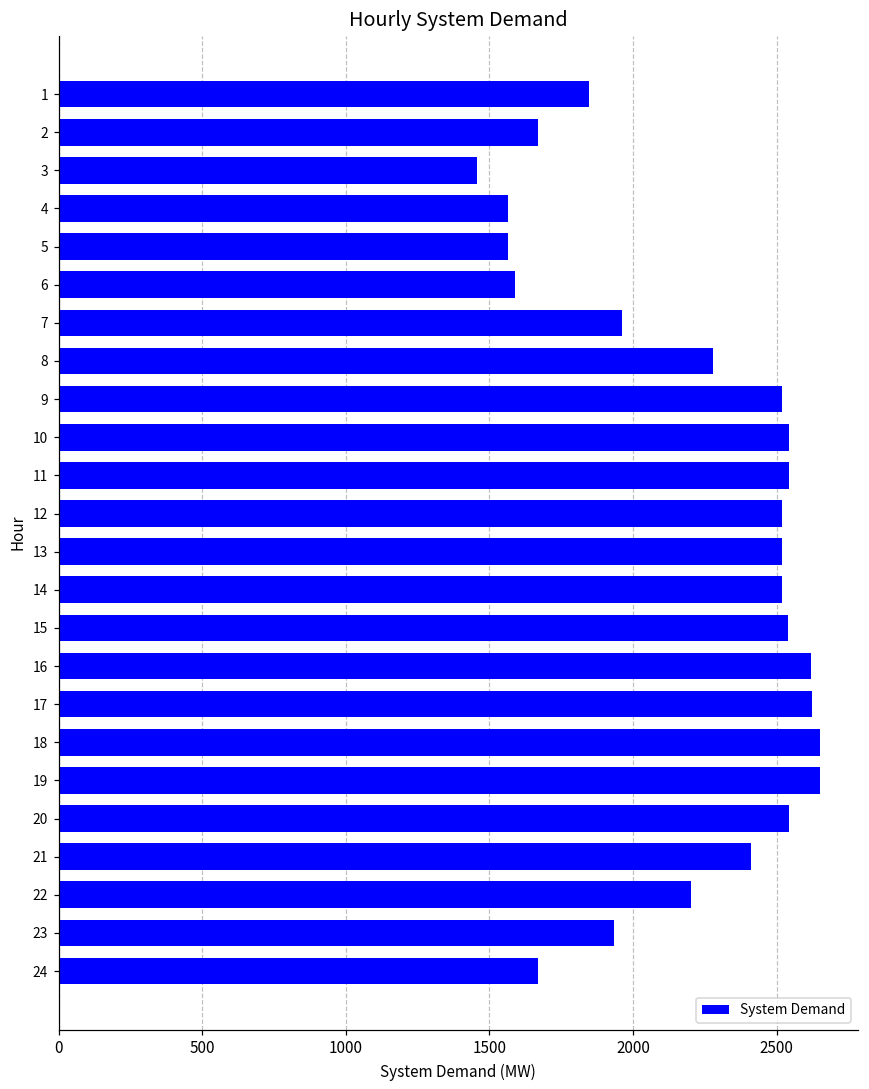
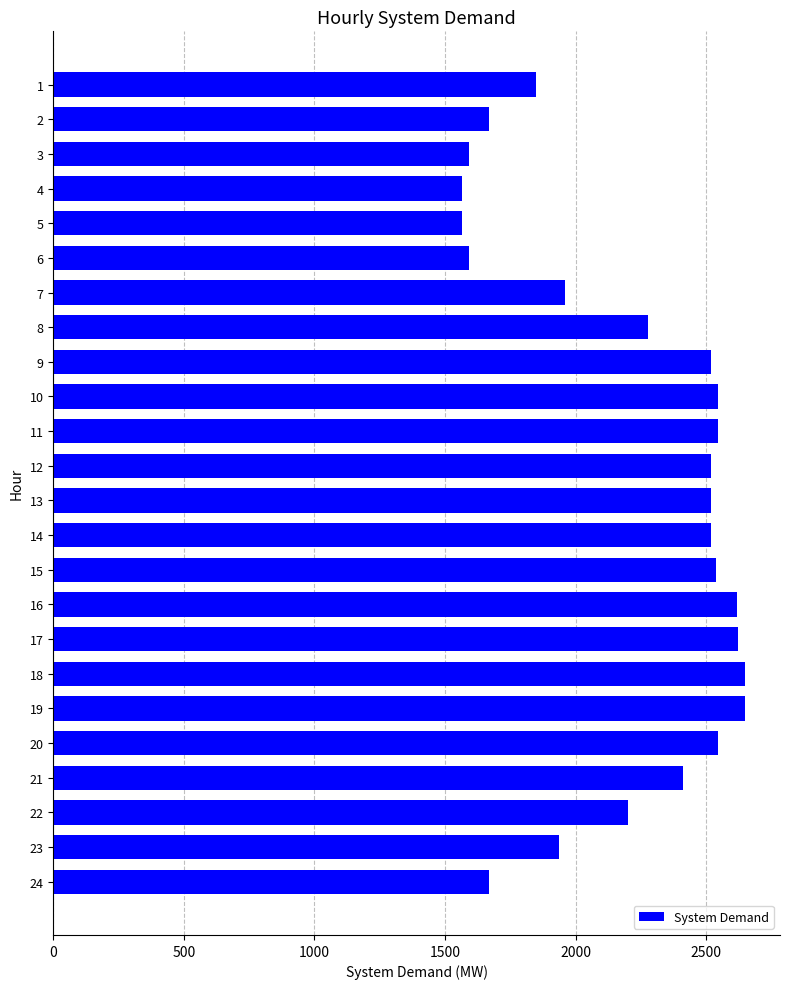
  {
    "1": 1850,
    "2": 1670,
-   "3": 1460,
+   "3": 1590,
    "4": 1560,
    "5": 1560,
    "6": 1590,
    "7": 1960,
    "8": 2280,
    "9": 2520,
    "10": 2540,
    "11": 2540,
    "12": 2520,
    "13": 2520,
    "14": 2520,
    "15": 2540,
    "16": 2620,
    "17": 2620,
    "18": 2650,
    "19": 2650,
    "20": 2540,
    "21": 2410,
    "22": 2200,
    "23": 1930,
    "24": 1670
  }
